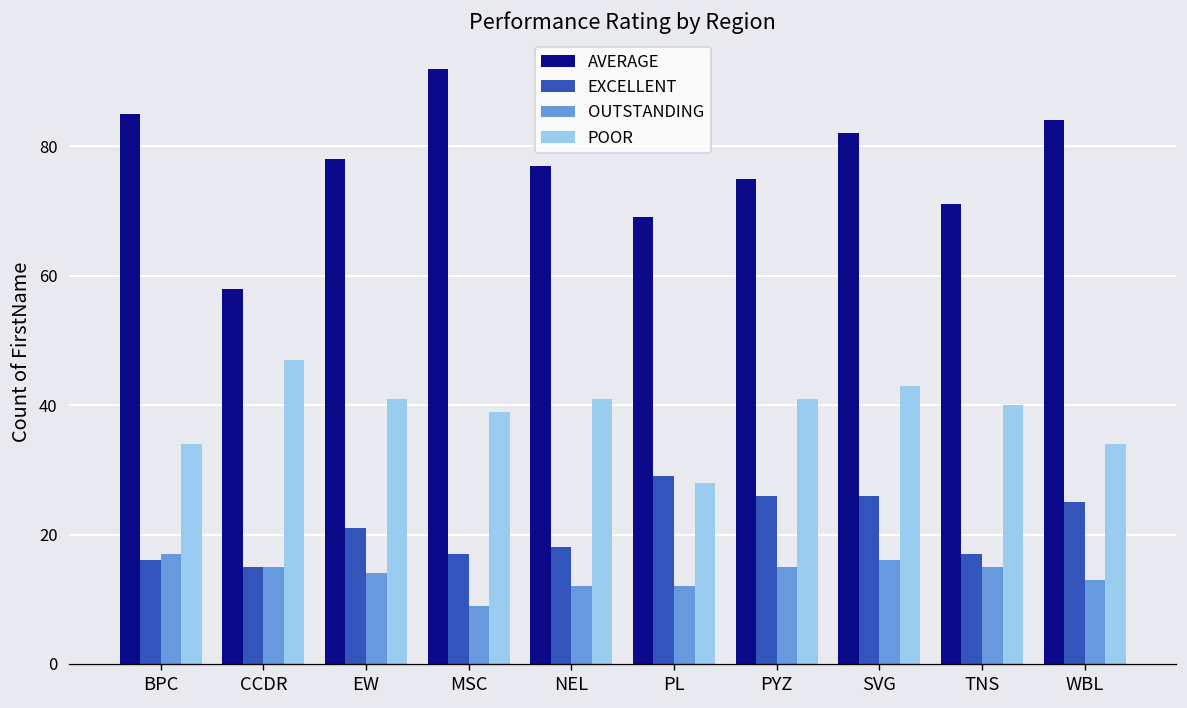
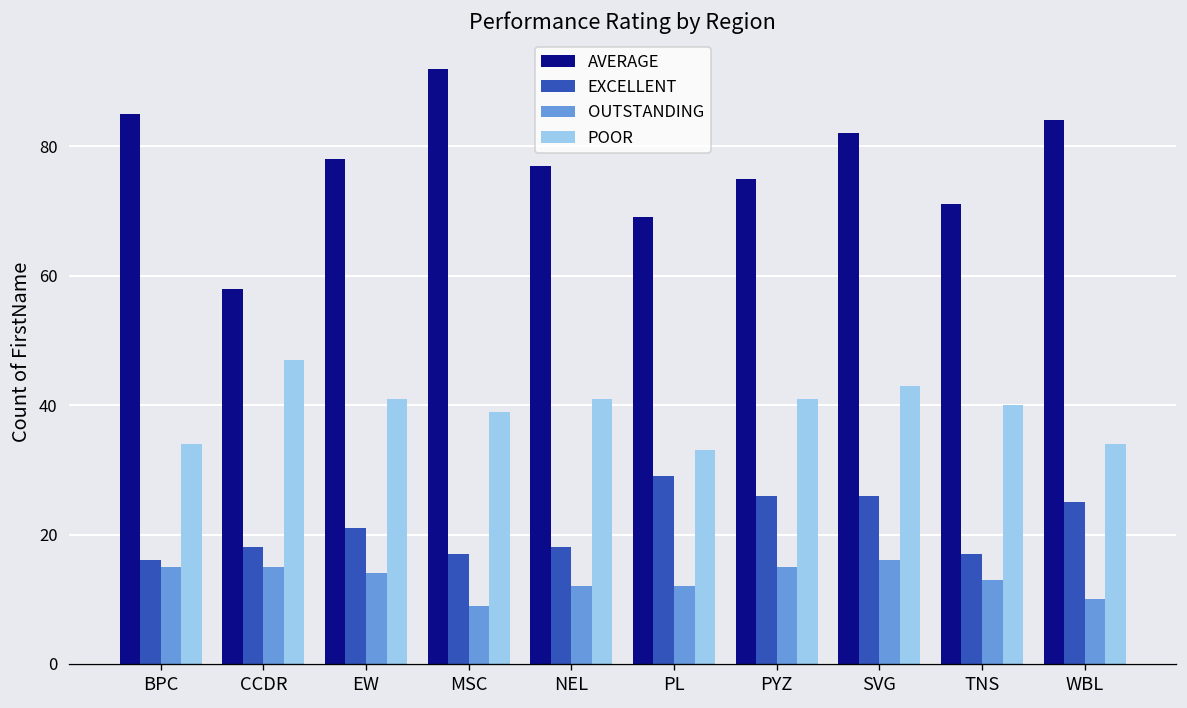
  {
    "AVERAGE": {
      "BPC": 85,
      "CCDR": 58,
      "EW": 78,
      "MSC": 92,
      "NEL": 77,
      "PL": 69,
      "PYZ": 75,
      "SVG": 82,
      "TNS": 71,
      "WBL": 84
    },
    "EXCELLENT": {
      "BPC": 16,
-     "CCDR": 15,
+     "CCDR": 18,
      "EW": 21,
      "MSC": 17,
      "NEL": 18,
      "PL": 29,
      "PYZ": 26,
      "SVG": 26,
      "TNS": 17,
      "WBL": 25
    },
    "OUTSTANDING": {
-     "BPC": 17,
+     "BPC": 15,
      "CCDR": 15,
      "EW": 14,
      "MSC": 9,
      "NEL": 12,
      "PL": 12,
      "PYZ": 15,
      "SVG": 16,
-     "TNS": 15,
-     "WBL": 13
+     "TNS": 13,
+     "WBL": 10
    },
    "POOR": {
      "BPC": 34,
      "CCDR": 47,
      "EW": 41,
      "MSC": 39,
      "NEL": 41,
-     "PL": 28,
+     "PL": 33,
      "PYZ": 41,
      "SVG": 43,
      "TNS": 40,
      "WBL": 34
    }
  }
